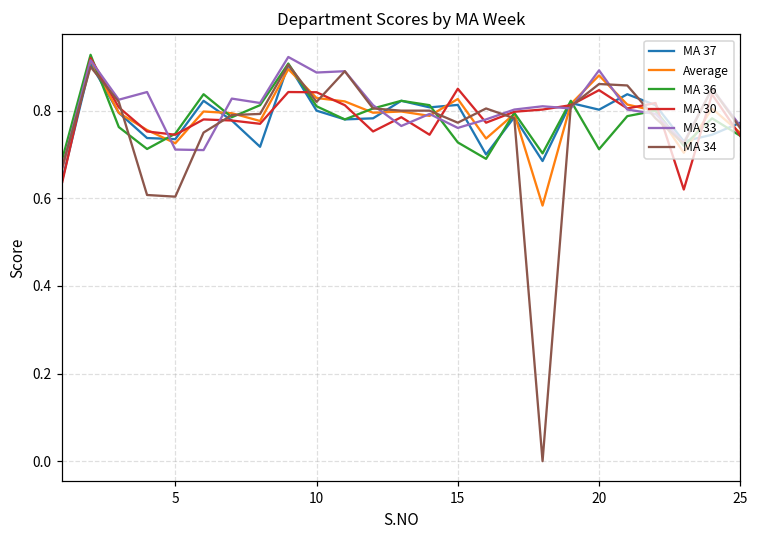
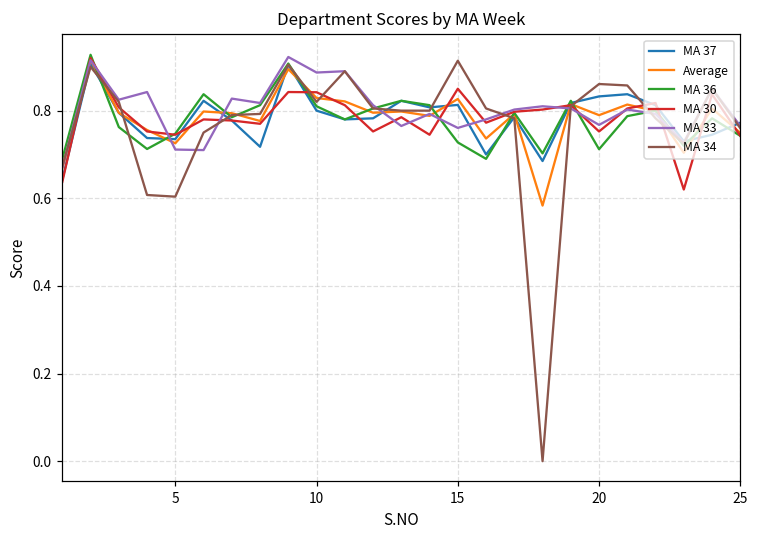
  {
    "MA 37": {
      "5": 0.74,
      "10": 0.80,
      "15": 0.81,
-     "20": 0.80,
+     "20": 0.83,
      "25": 0.77
    },
    "Average": {
      "5": 0.73,
      "10": 0.83,
      "15": 0.83,
-     "20": 0.88,
+     "20": 0.79,
      "25": 0.75
    },
    "MA 36": {
      "10": 0.81,
      "15": 0.73,
      "20": 0.71
    },
    "MA 30": {
      "10": 0.84,
      "15": 0.85,
-     "20": 0.85
+     "20": 0.75
    },
    "MA 33": {
      "5": 0.71,
      "10": 0.89,
      "15": 0.76,
-     "20": 0.89
+     "20": 0.77
    },
    "MA 34": {
      "5": 0.60,
      "10": 0.82,
-     "15": 0.77,
+     "15": 0.91,
      "20": 0.86
    }
  }
